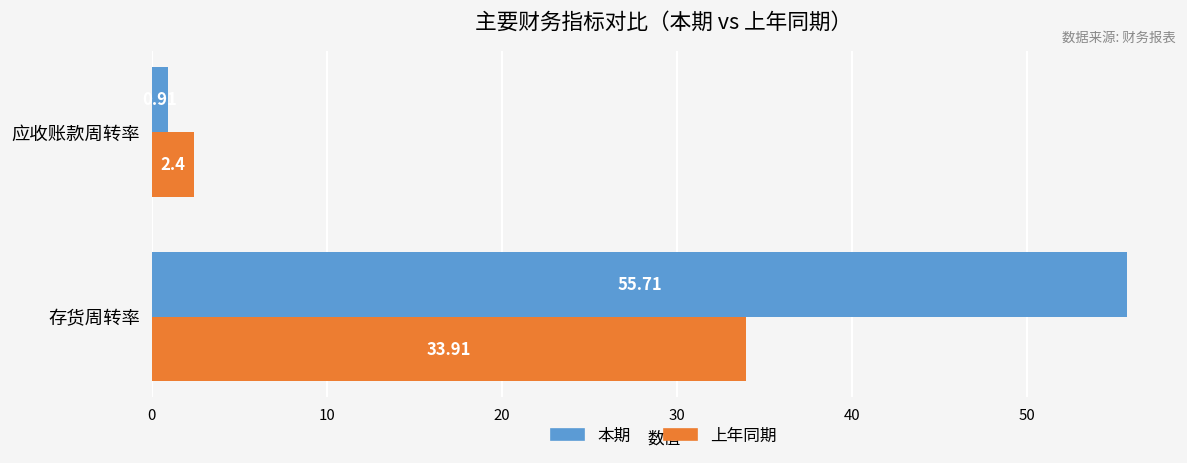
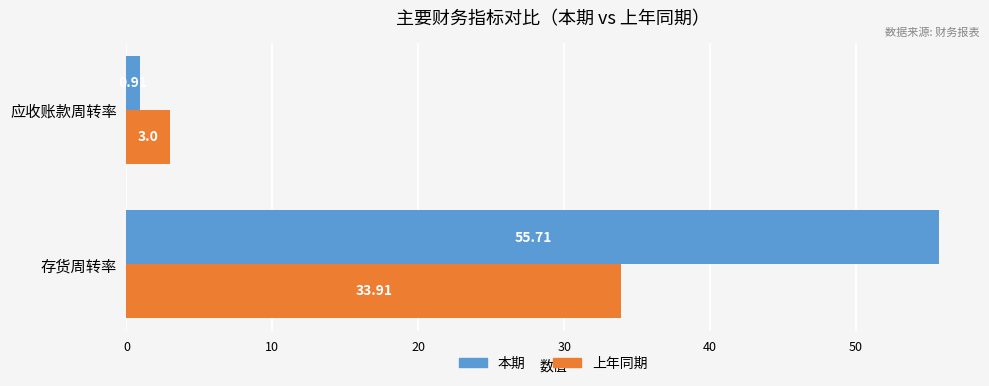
  {
    "本期": {
      "存货周转率": 55.71
    },
    "上年同期": {
-     "应收账款周转率": 2.4,
+     "应收账款周转率": 3.0,
      "存货周转率": 33.91
    }
  }
